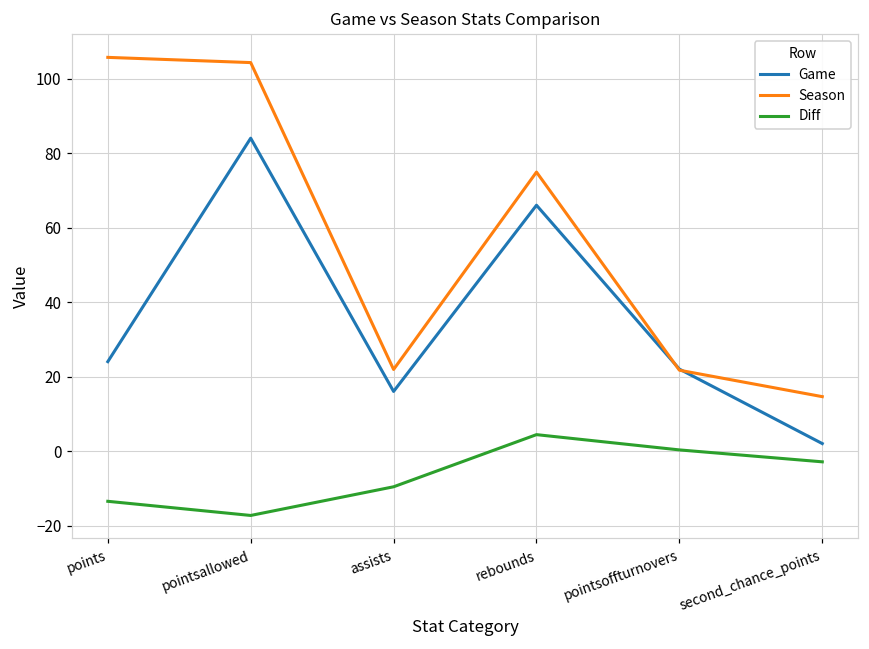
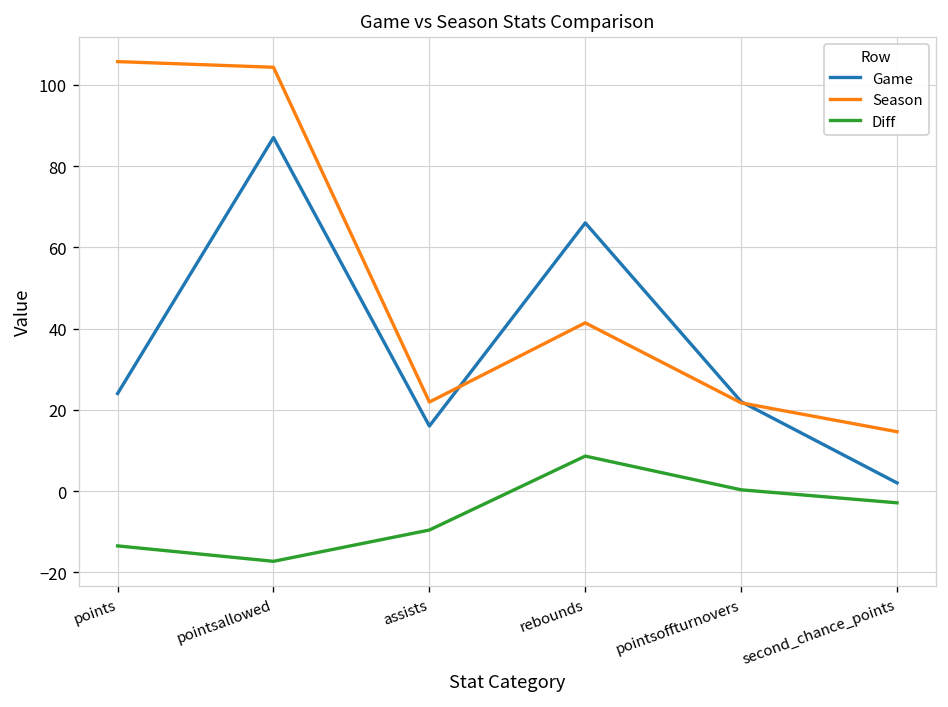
  {
    "Game": {
      "points": 24,
-     "pointsallowed": 84,
+     "pointsallowed": 87,
      "assists": 16,
      "rebounds": 66,
      "second_chance_points": 2
    },
    "Season": {
      "points": 106,
      "pointsallowed": 104,
      "assists": 22,
-     "rebounds": 75,
+     "rebounds": 41,
      "second_chance_points": 15
    },
    "Diff": {
      "points": -14,
      "pointsallowed": -17,
      "assists": -10,
-     "rebounds": 4,
+     "rebounds": 9,
      "pointsoffturnovers": 0,
      "second_chance_points": -3
    }
  }
